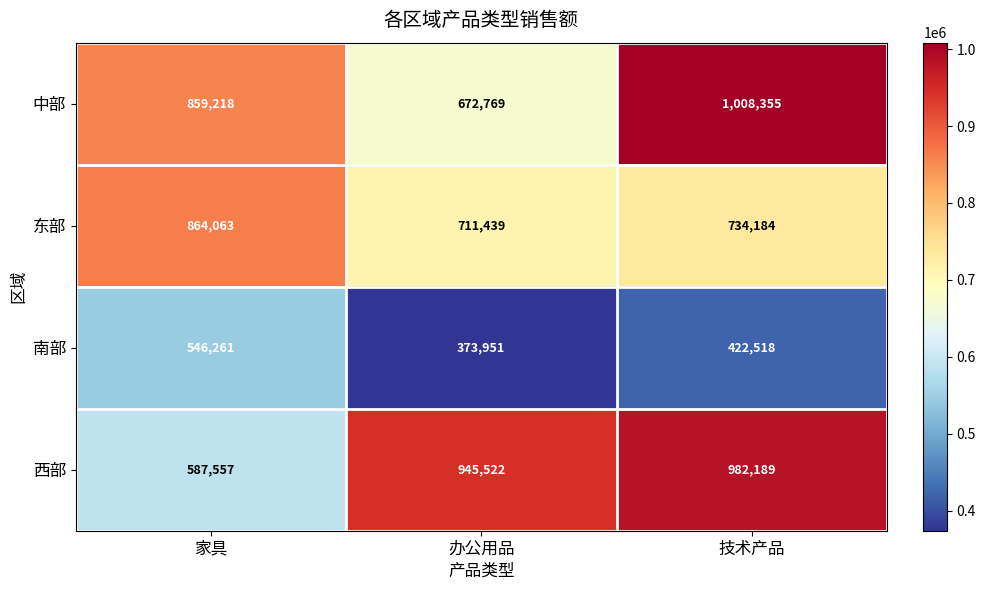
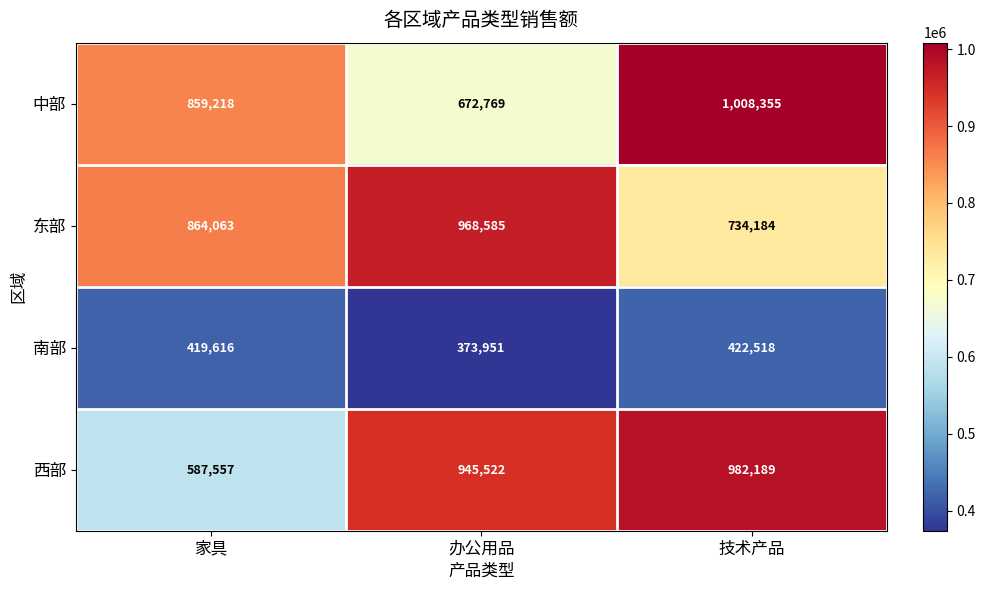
  {
    "中部": {
      "家具": "859,218",
      "办公用品": "672,769",
      "技术产品": "1,008,355"
    },
    "东部": {
      "家具": "864,063",
-     "办公用品": "711,439",
+     "办公用品": "968,585",
      "技术产品": "734,184"
    },
    "南部": {
-     "家具": "546,261",
+     "家具": "419,616",
      "办公用品": "373,951",
      "技术产品": "422,518"
    },
    "西部": {
      "家具": "587,557",
      "办公用品": "945,522",
      "技术产品": "982,189"
    }
  }
